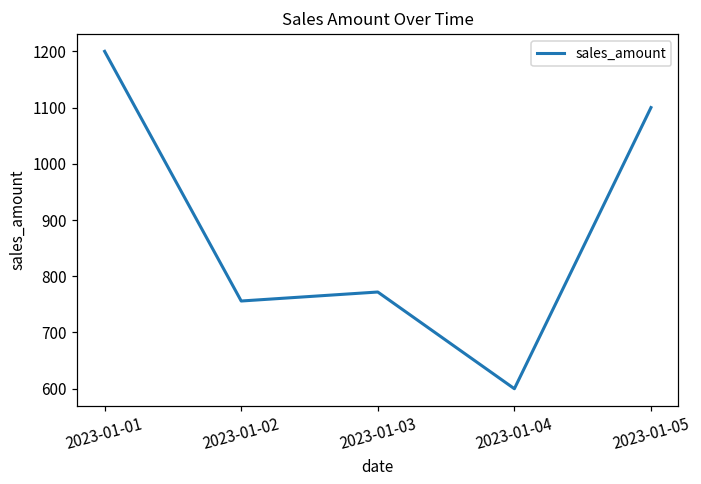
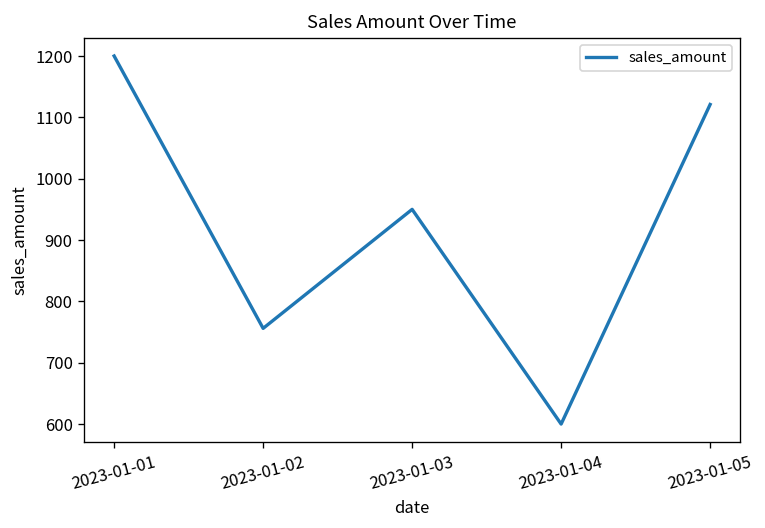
  {
    "2023-01-01": 1200,
    "2023-01-02": 760,
-   "2023-01-03": 770,
+   "2023-01-03": 950,
    "2023-01-04": 600,
-   "2023-01-05": 1100
+   "2023-01-05": 1120
  }
